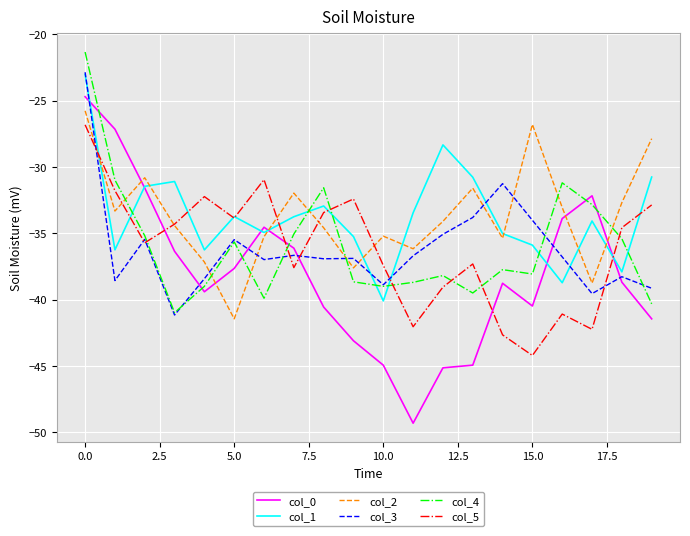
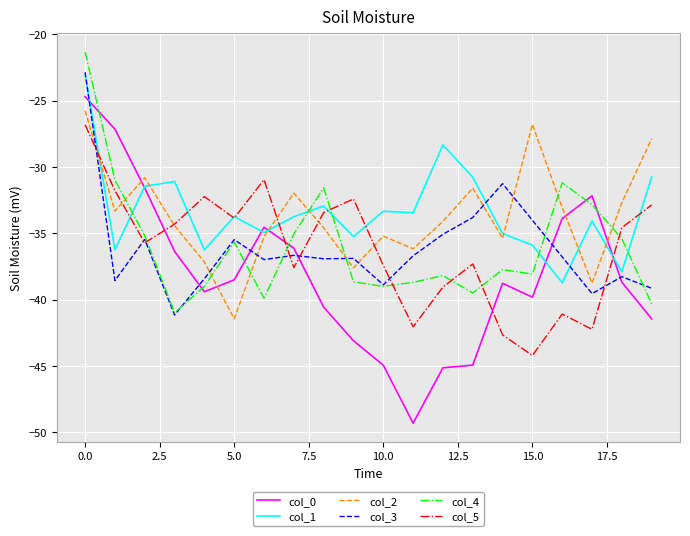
  {
    "col_0": {
      "0.0": -24.7,
-     "5.0": -37.7,
+     "5.0": -38.5,
      "10.0": -44.9,
-     "15.0": -40.5
+     "15.0": -39.8
    },
    "col_1": {
-     "10.0": -40.1,
+     "10.0": -33.3,
      "15.0": -35.9
    },
    "col_2": {
      "0.0": -25.8,
      "5.0": -41.5,
      "10.0": -35.2,
      "15.0": -26.8
    },
    "col_3": {
      "15.0": -34.0
    },
    "col_4": {
      "0.0": -21.3,
      "15.0": -38.1
    },
    "col_5": {
      "0.0": -26.8,
      "10.0": -37.4,
      "15.0": -44.2
    }
  }
